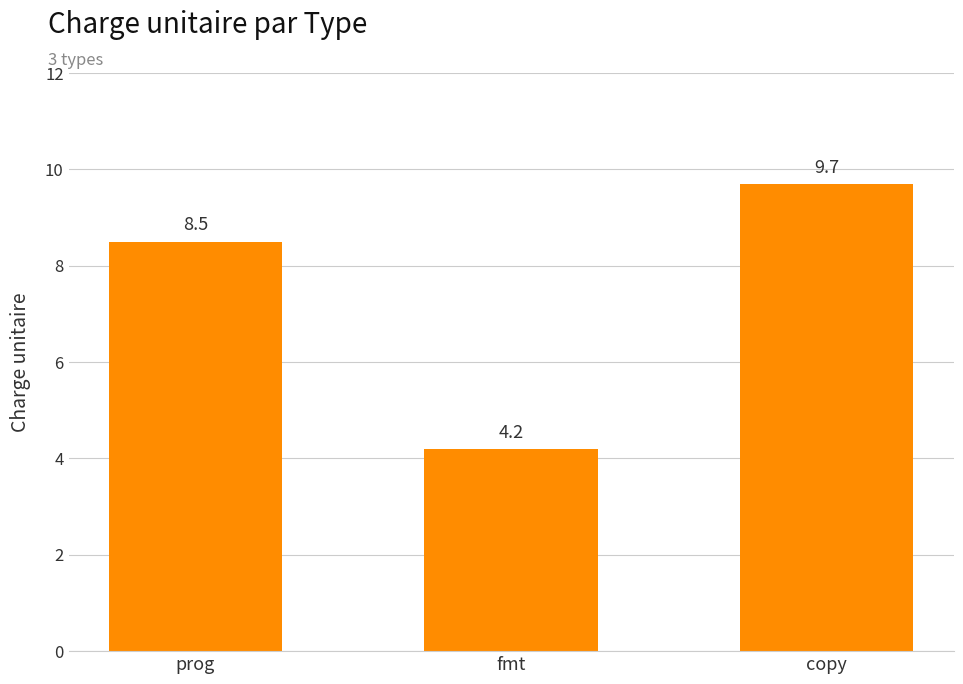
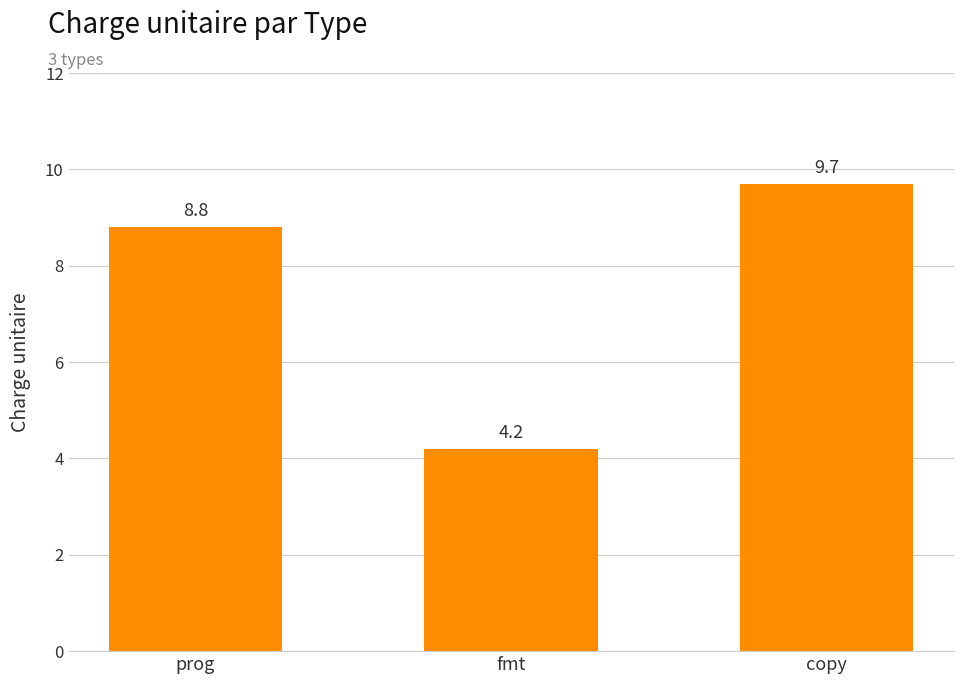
  {
-   "prog": 8.5,
+   "prog": 8.8,
    "fmt": 4.2,
    "copy": 9.7
  }
